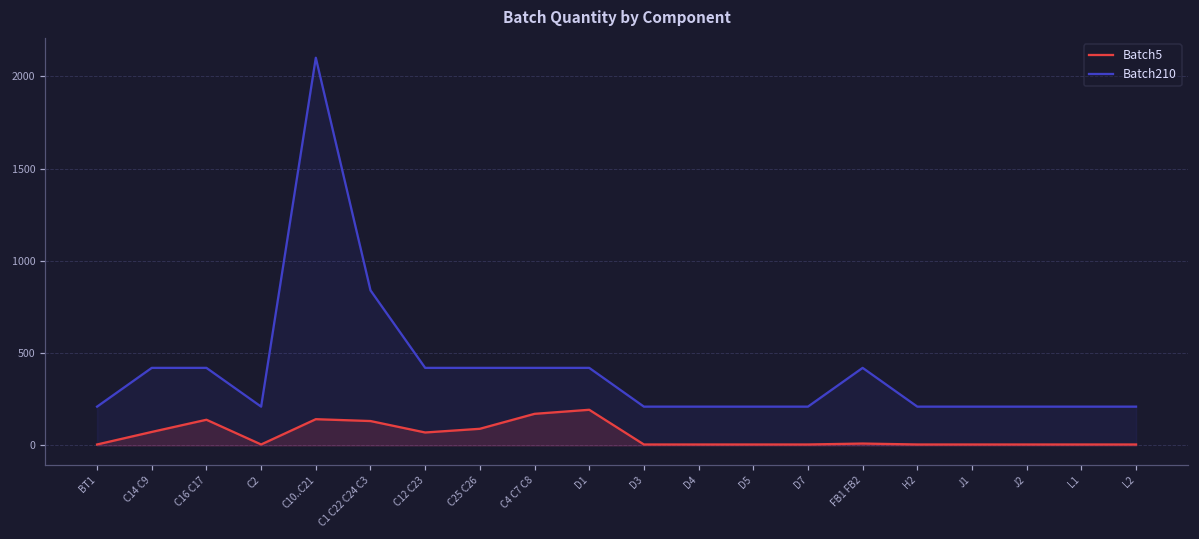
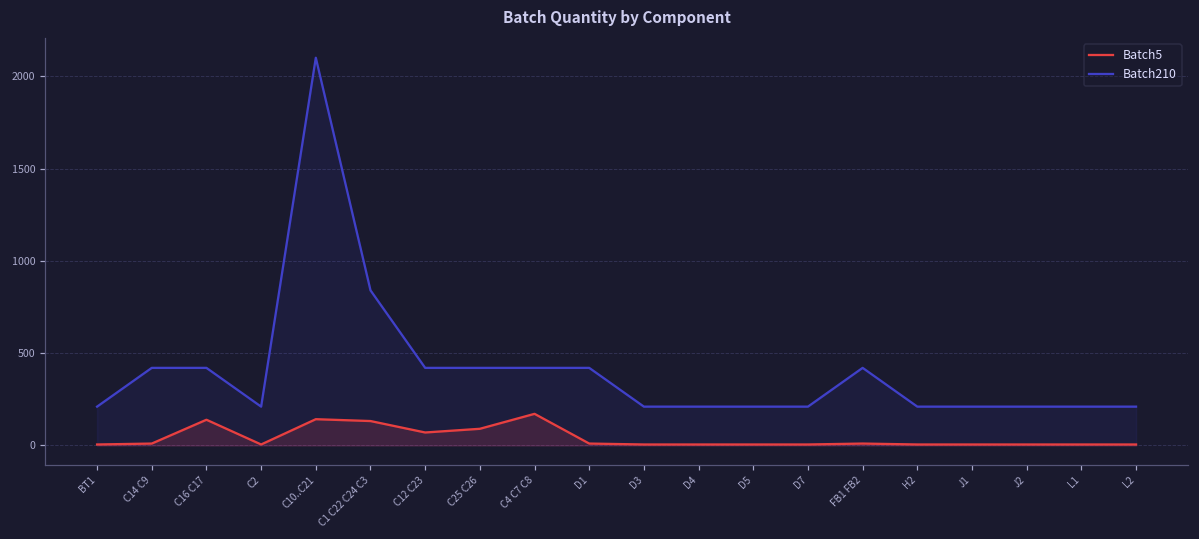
  {
    "Batch5": {
      "BT1": 10,
-     "C14 C9": 70,
+     "C14 C9": 10,
      "C16 C17": 140,
      "C2": 10,
      "C10..C21": 140,
      "C1 C22 C24 C3": 130,
      "C12 C23": 70,
      "C25 C26": 90,
      "C4 C7 C8": 170,
-     "D1": 190,
+     "D1": 10,
      "D3": 10,
      "D4": 10,
      "D5": 10,
      "D7": 10,
      "FB1 FB2": 10,
      "H2": 10,
      "J1": 10,
      "J2": 10,
      "L1": 10,
      "L2": 10
    },
    "Batch210": {
      "BT1": 210,
      "C14 C9": 420,
      "C16 C17": 420,
      "C2": 210,
      "C10..C21": 2100,
      "C1 C22 C24 C3": 840,
      "C12 C23": 420,
      "C25 C26": 420,
      "C4 C7 C8": 420,
      "D1": 420,
      "D3": 210,
      "D4": 210,
      "D5": 210,
      "D7": 210,
      "FB1 FB2": 420,
      "H2": 210,
      "J1": 210,
      "J2": 210,
      "L1": 210,
      "L2": 210
    }
  }
